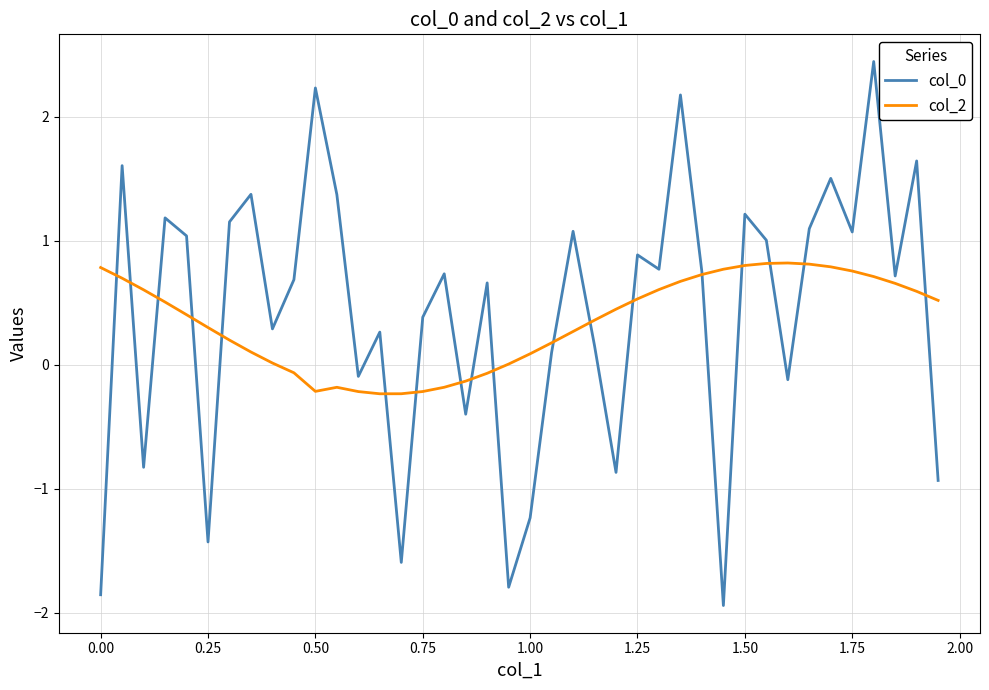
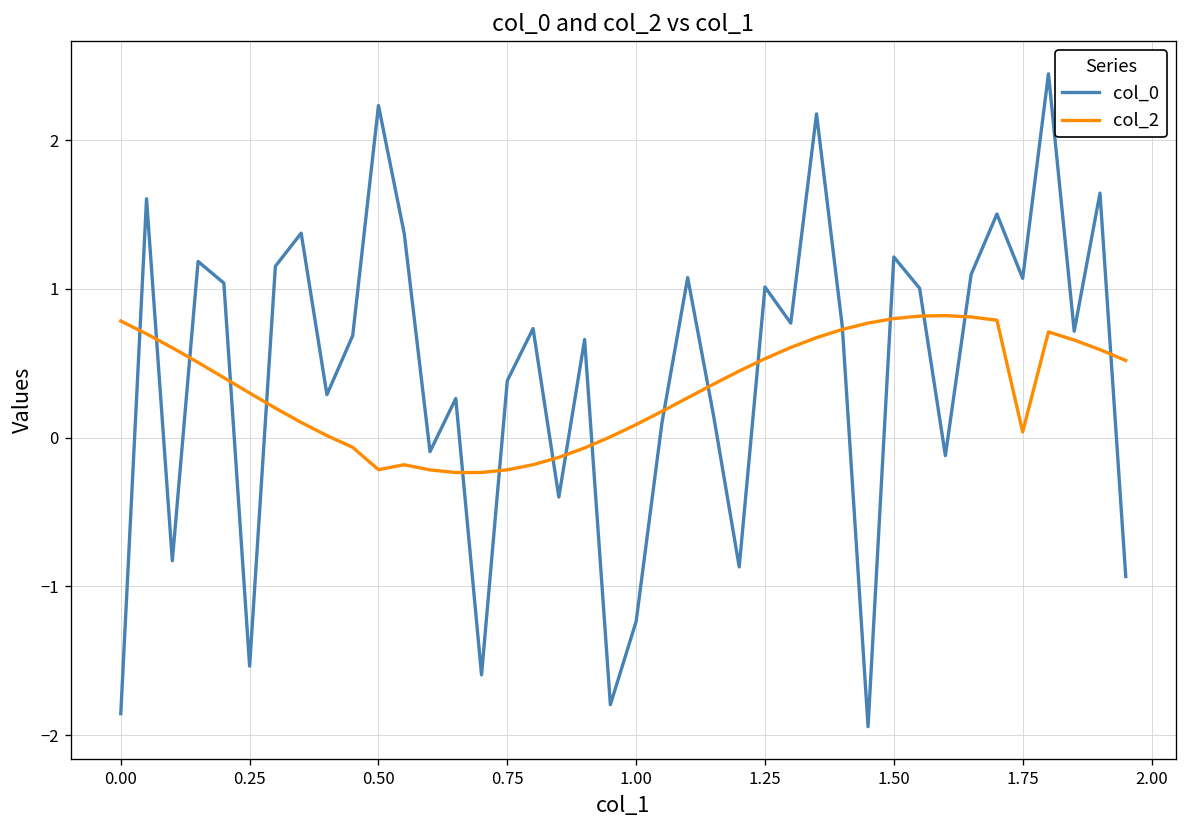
  {
    "col_0": {
      "0.00": -1.85,
-     "0.25": -1.43,
+     "0.25": -1.54,
      "0.50": 2.23,
      "0.75": 0.38,
      "1.00": -1.23,
-     "1.25": 0.89,
+     "1.25": 1.01,
      "1.50": 1.21,
      "1.75": 1.07
    },
    "col_2": {
      "0.00": 0.78,
      "0.25": 0.30,
      "0.50": -0.21,
      "0.75": -0.22,
      "1.00": 0.09,
      "1.25": 0.53,
      "1.50": 0.80,
-     "1.75": 0.76
+     "1.75": 0.04
    }
  }
